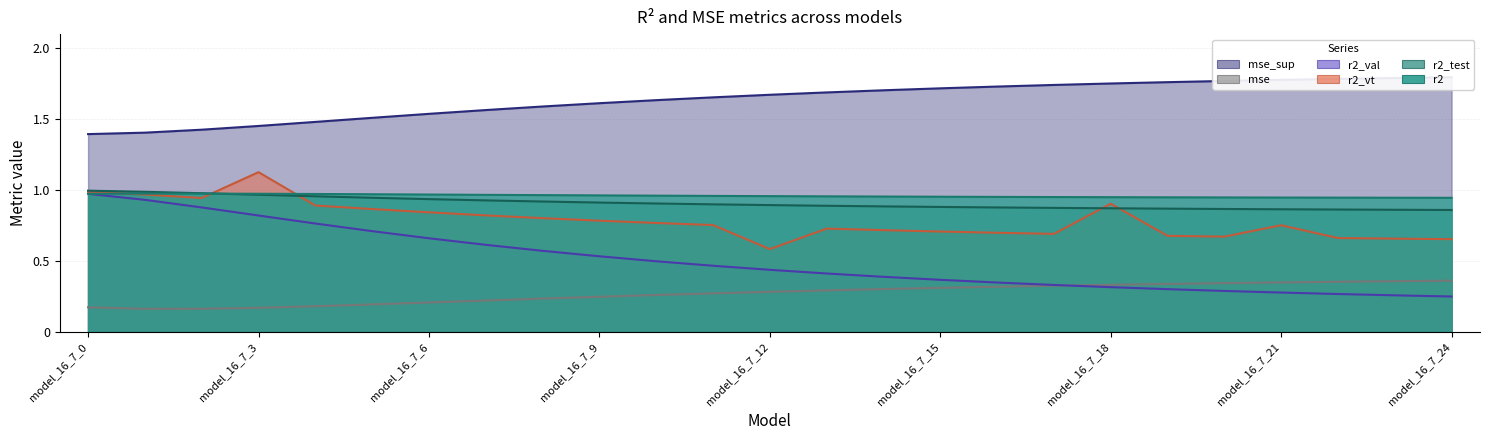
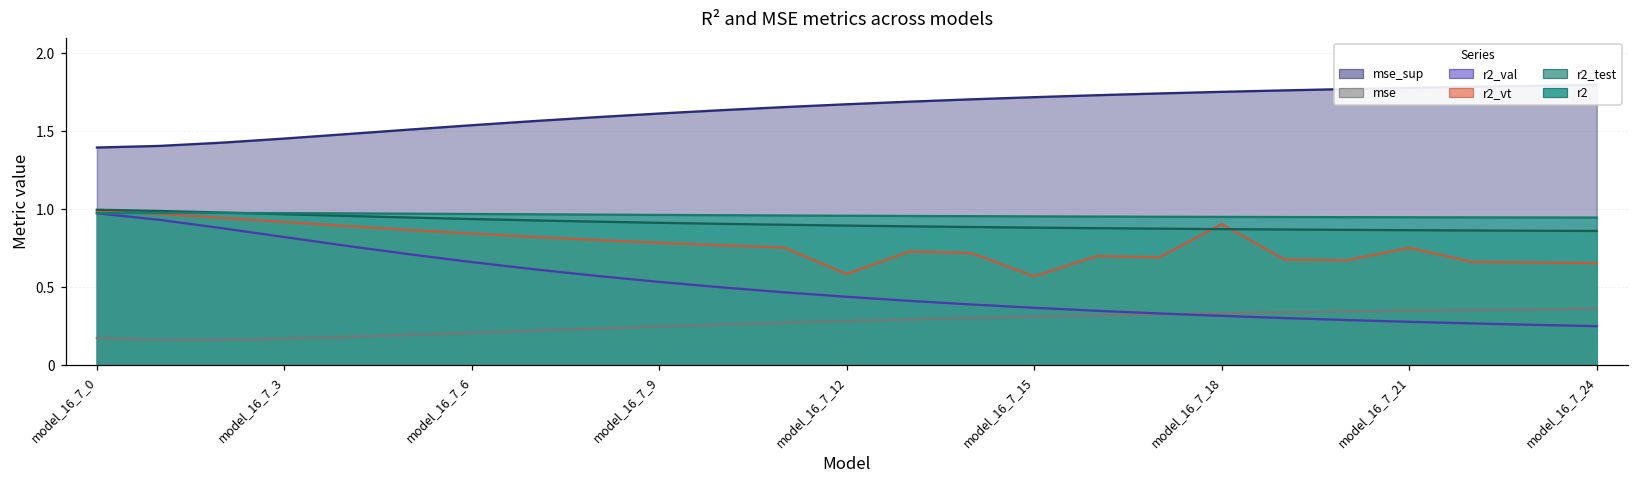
  {
    "r2_vt": {
-     "model_16_7_3": 1.13,
+     "model_16_7_3": 0.92,
      "model_16_7_6": 0.84,
      "model_16_7_9": 0.78,
      "model_16_7_12": 0.58,
-     "model_16_7_15": 0.71,
+     "model_16_7_15": 0.57,
      "model_16_7_18": 0.90,
      "model_16_7_21": 0.75,
      "model_16_7_24": 0.65
    }
  }
